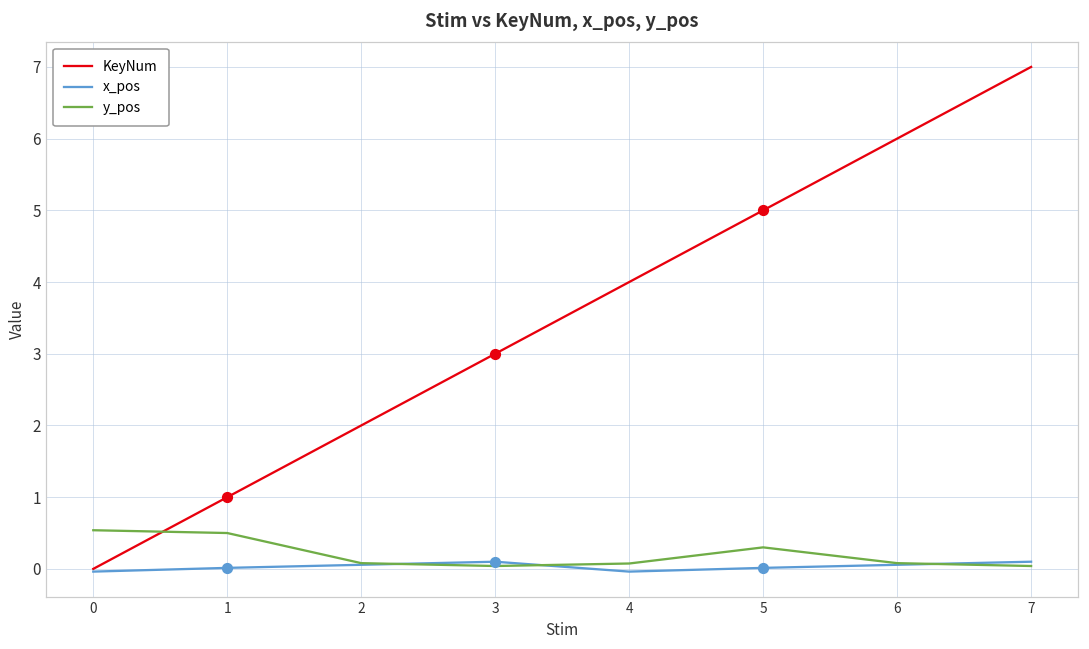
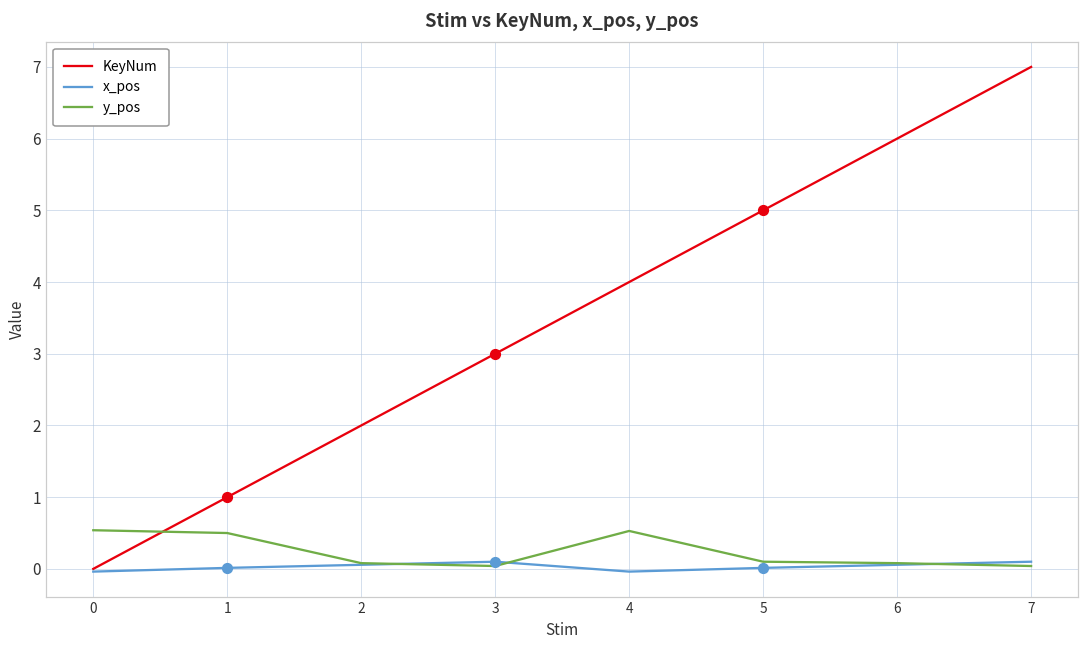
  {
    "y_pos": {
      "0": 0.5,
      "1": 0.5,
      "3": 0.0,
-     "4": 0.1,
-     "5": 0.3,
+     "4": 0.5,
+     "5": 0.1,
      "7": 0.0
    }
  }
